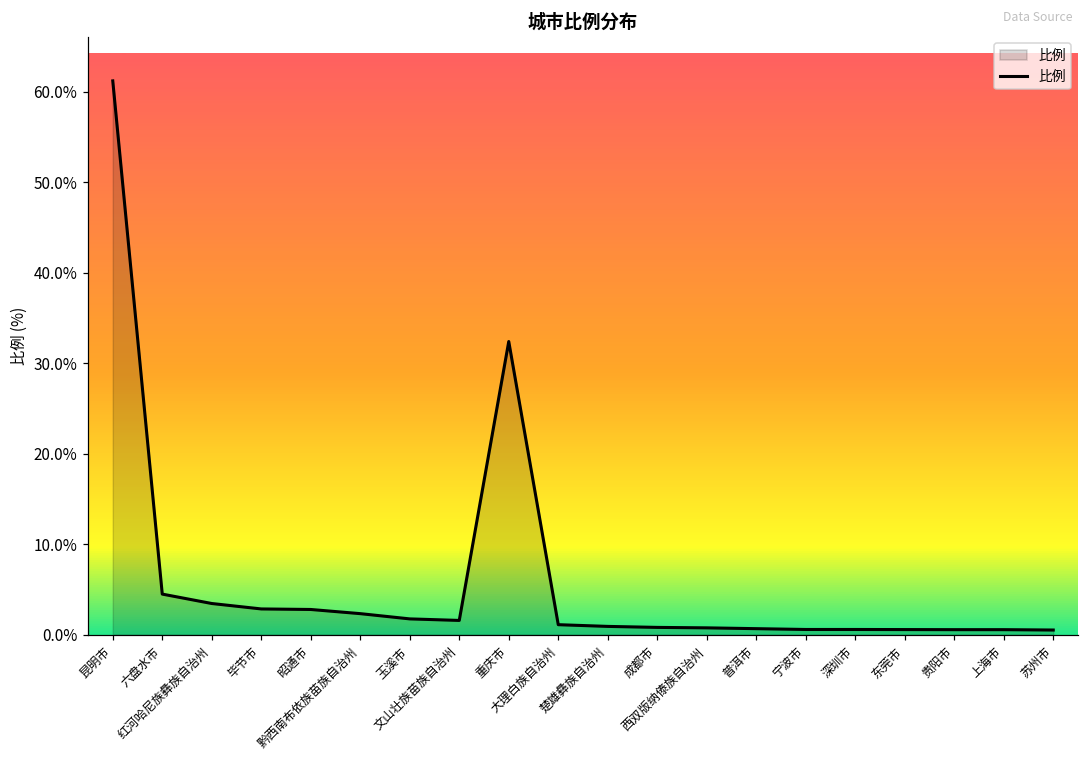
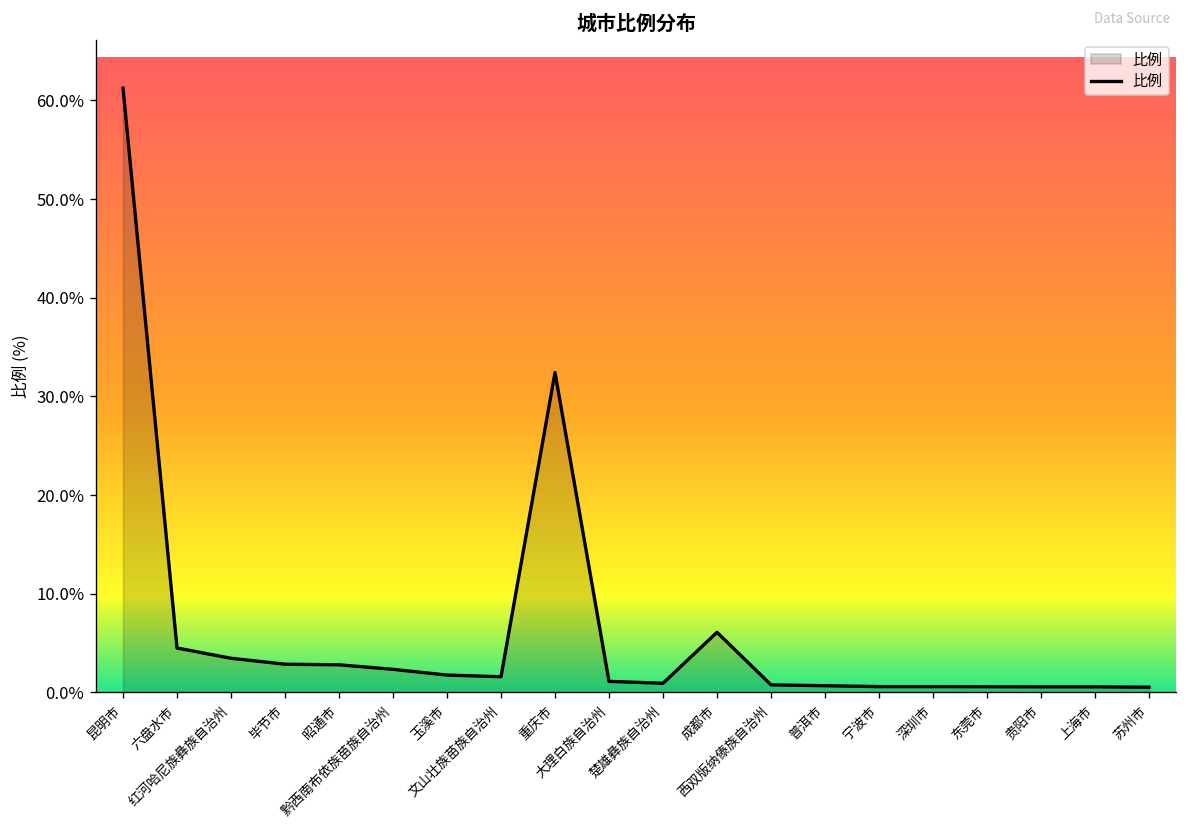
  {
    "昆明市": "61%",
    "六盘水市": "5%",
    "红河哈尼族彝族自治州": "3%",
    "毕节市": "3%",
    "昭通市": "3%",
    "黔西南布依族苗族自治州": "2%",
    "玉溪市": "2%",
    "文山壮族苗族自治州": "2%",
    "重庆市": "32%",
    "大理白族自治州": "1%",
    "楚雄彝族自治州": "1%",
-   "成都市": "1%",
+   "成都市": "6%",
    "西双版纳傣族自治州": "1%",
    "普洱市": "1%",
    "宁波市": "1%",
    "深圳市": "1%",
    "东莞市": "1%",
    "贵阳市": "1%",
    "上海市": "1%",
    "苏州市": "1%"
  }
